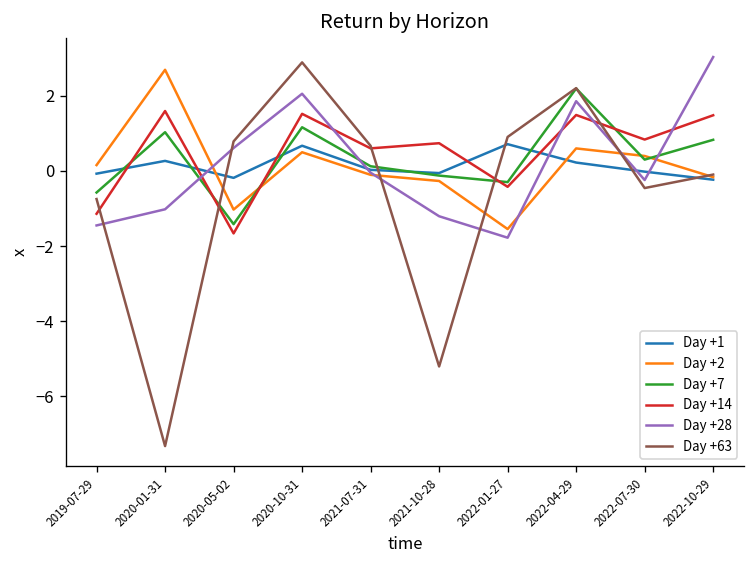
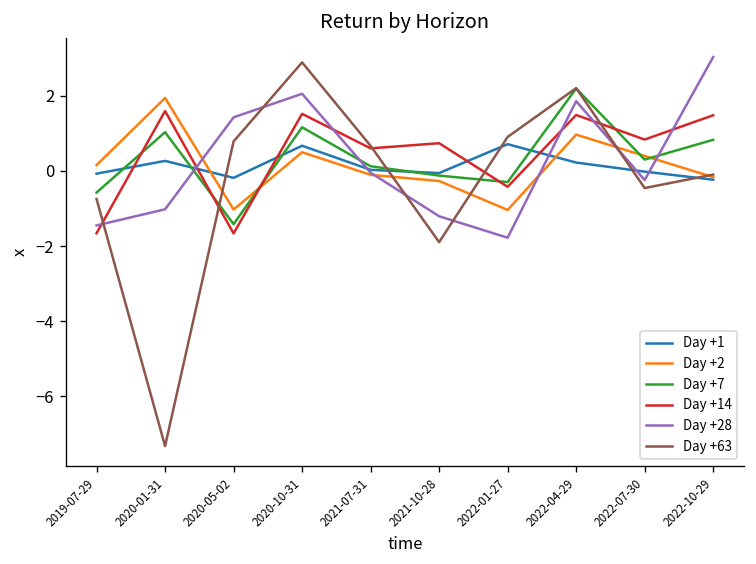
  {
    "Day +1": {
      "2019-07-29": -0.1,
      "2020-01-31": 0.3,
      "2020-05-02": -0.2,
      "2020-10-31": 0.7,
      "2022-01-27": 0.7,
      "2022-04-29": 0.2,
      "2022-07-30": 0.0
    },
    "Day +2": {
      "2019-07-29": 0.2,
-     "2020-01-31": 2.7,
+     "2020-01-31": 1.9,
      "2020-05-02": -1.0,
      "2020-10-31": 0.5,
      "2021-10-28": -0.3,
-     "2022-01-27": -1.5,
-     "2022-04-29": 0.6,
+     "2022-01-27": -1.0,
+     "2022-04-29": 1.0,
      "2022-07-30": 0.4
    },
    "Day +7": {
      "2019-07-29": -0.6,
      "2020-01-31": 1.0,
      "2020-05-02": -1.4,
      "2020-10-31": 1.2,
      "2021-07-31": 0.1,
      "2022-01-27": -0.3,
      "2022-07-30": 0.3,
      "2022-10-29": 0.8
    },
    "Day +14": {
-     "2019-07-29": -1.1,
+     "2019-07-29": -1.7,
      "2020-01-31": 1.6,
      "2020-05-02": -1.7,
      "2020-10-31": 1.5,
      "2021-10-28": 0.7,
      "2022-01-27": -0.4,
      "2022-04-29": 1.5,
      "2022-07-30": 0.8,
      "2022-10-29": 1.5
    },
    "Day +28": {
      "2019-07-29": -1.5,
      "2020-01-31": -1.0,
-     "2020-05-02": 0.6,
+     "2020-05-02": 1.4,
      "2020-10-31": 2.1,
      "2021-10-28": -1.2,
      "2022-01-27": -1.8,
      "2022-04-29": 1.9,
      "2022-07-30": -0.2,
      "2022-10-29": 3.0
    },
    "Day +63": {
      "2019-07-29": -0.7,
      "2020-01-31": -7.3,
      "2020-05-02": 0.8,
      "2020-10-31": 2.9,
-     "2021-10-28": -5.2,
+     "2021-10-28": -1.9,
      "2022-01-27": 0.9,
      "2022-07-30": -0.5
    }
  }
